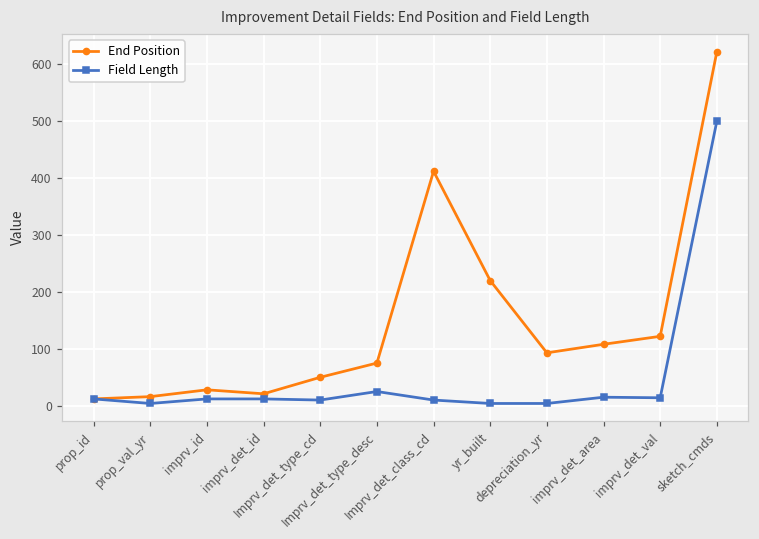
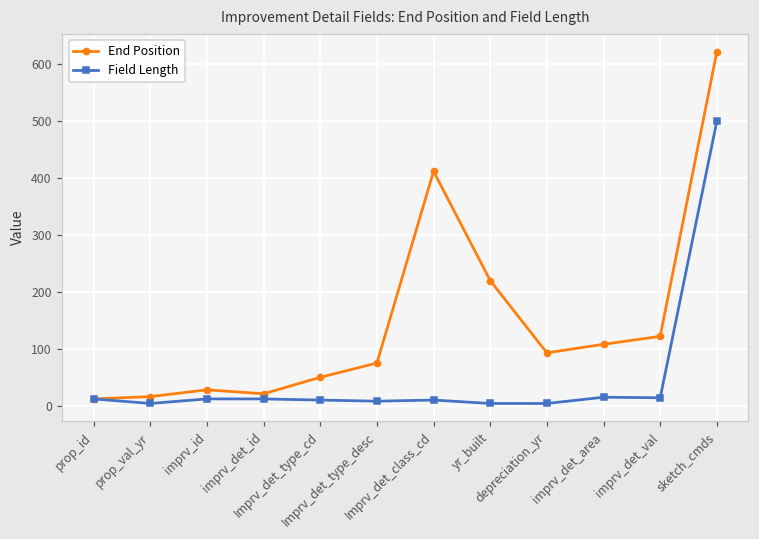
  {
    "End Position": {
      "prop_val_yr": 20,
      "imprv_id": 30,
      "imprv_det_id": 20,
      "Imprv_det_type_cd": 50,
      "Imprv_det_type_desc": 80,
      "Imprv_det_class_cd": 410,
      "yr_built": 220,
      "depreciation_yr": 90,
      "imprv_det_area": 110,
      "imprv_det_val": 120,
      "sketch_cmds": 620
    },
    "Field Length": {
      "prop_val_yr": 0,
      "imprv_id": 10,
      "imprv_det_id": 10,
      "Imprv_det_type_cd": 10,
-     "Imprv_det_type_desc": 30,
+     "Imprv_det_type_desc": 10,
      "Imprv_det_class_cd": 10,
      "yr_built": 0,
      "depreciation_yr": 0,
      "imprv_det_area": 20,
      "imprv_det_val": 10,
      "sketch_cmds": 500
    }
  }
